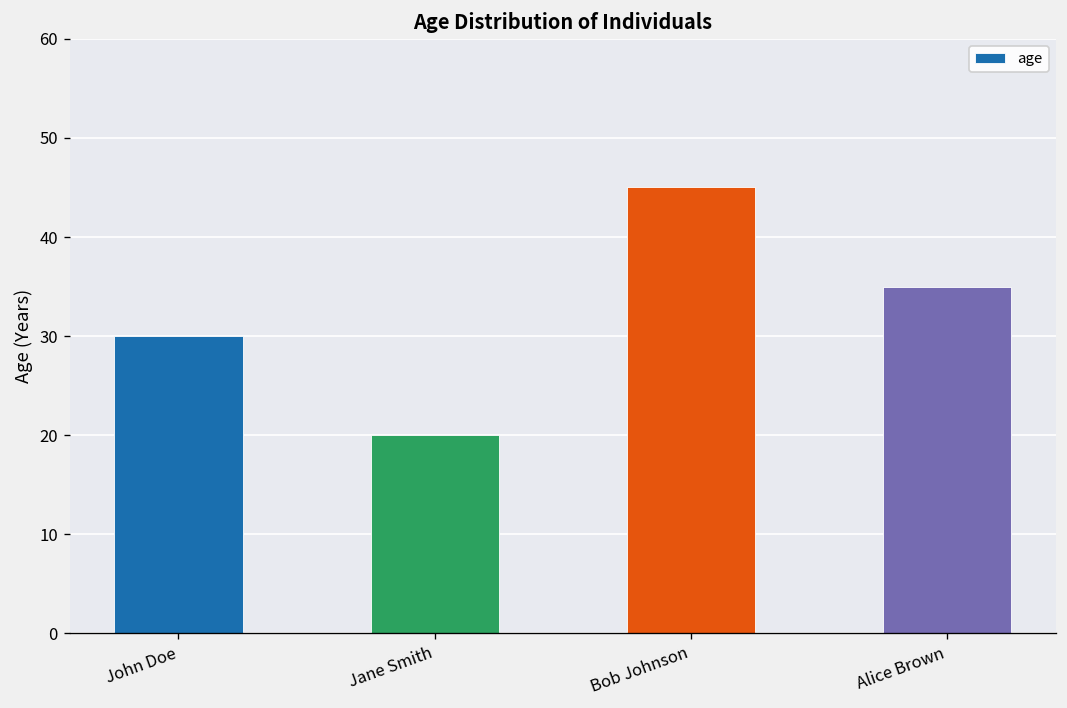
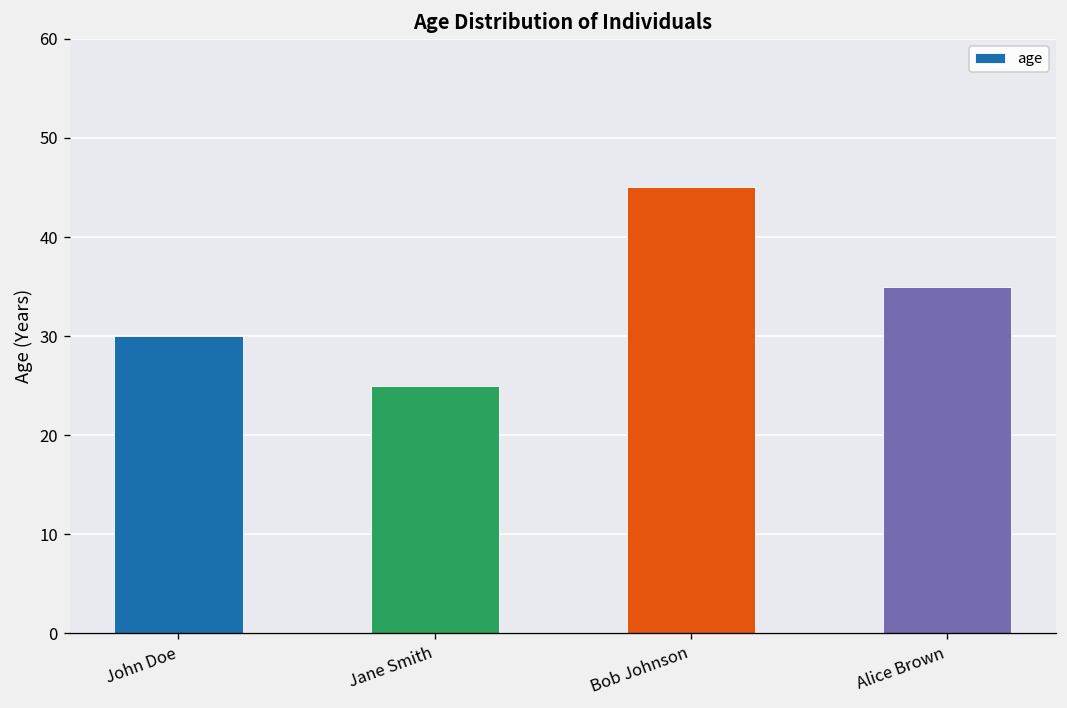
  {
    "John Doe": 30,
-   "Jane Smith": 20,
+   "Jane Smith": 25,
    "Bob Johnson": 45,
    "Alice Brown": 35
  }
